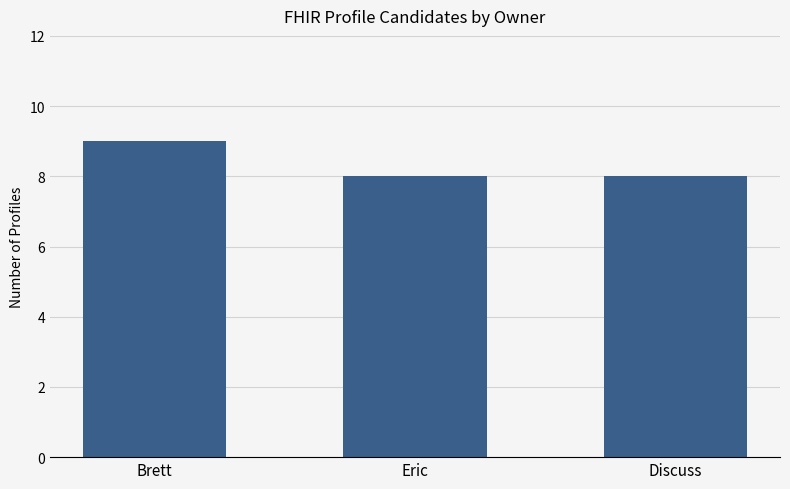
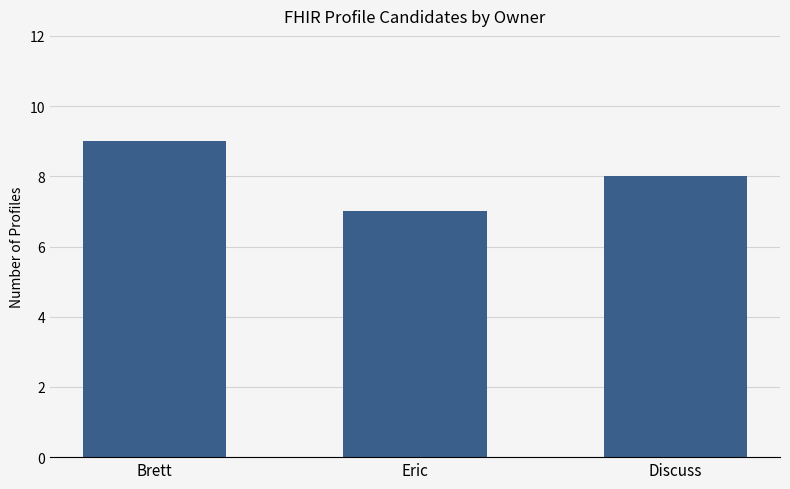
  {
    "Brett": 9,
-   "Eric": 8,
+   "Eric": 7,
    "Discuss": 8
  }
